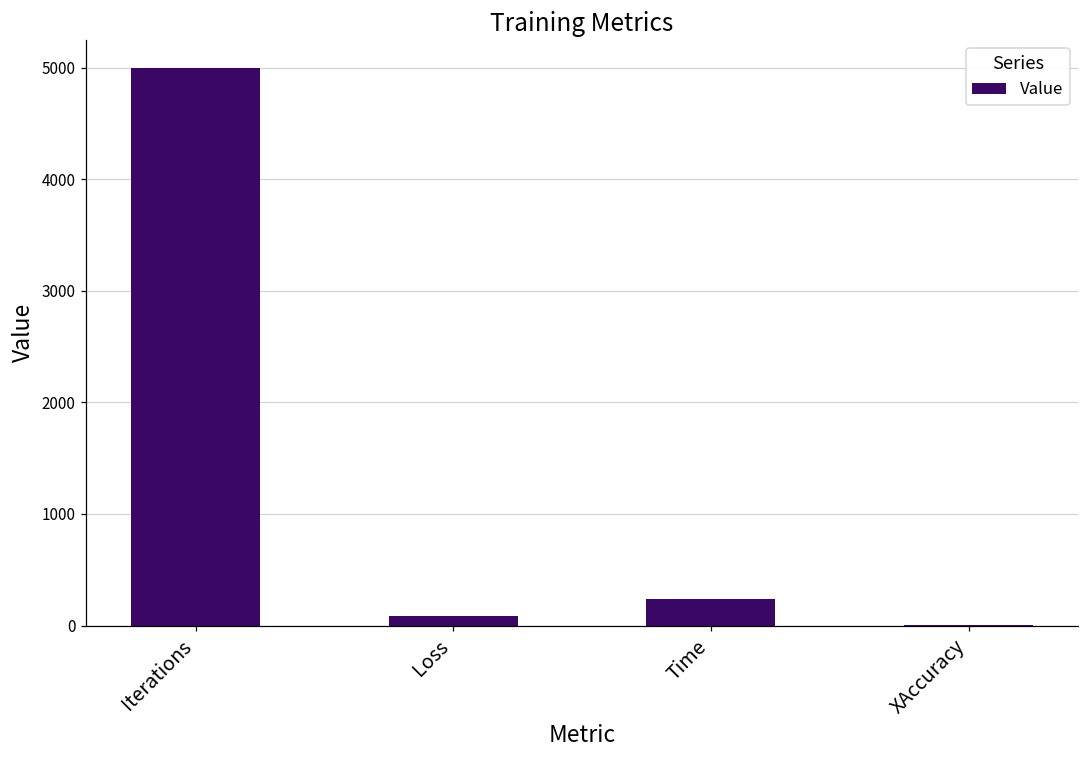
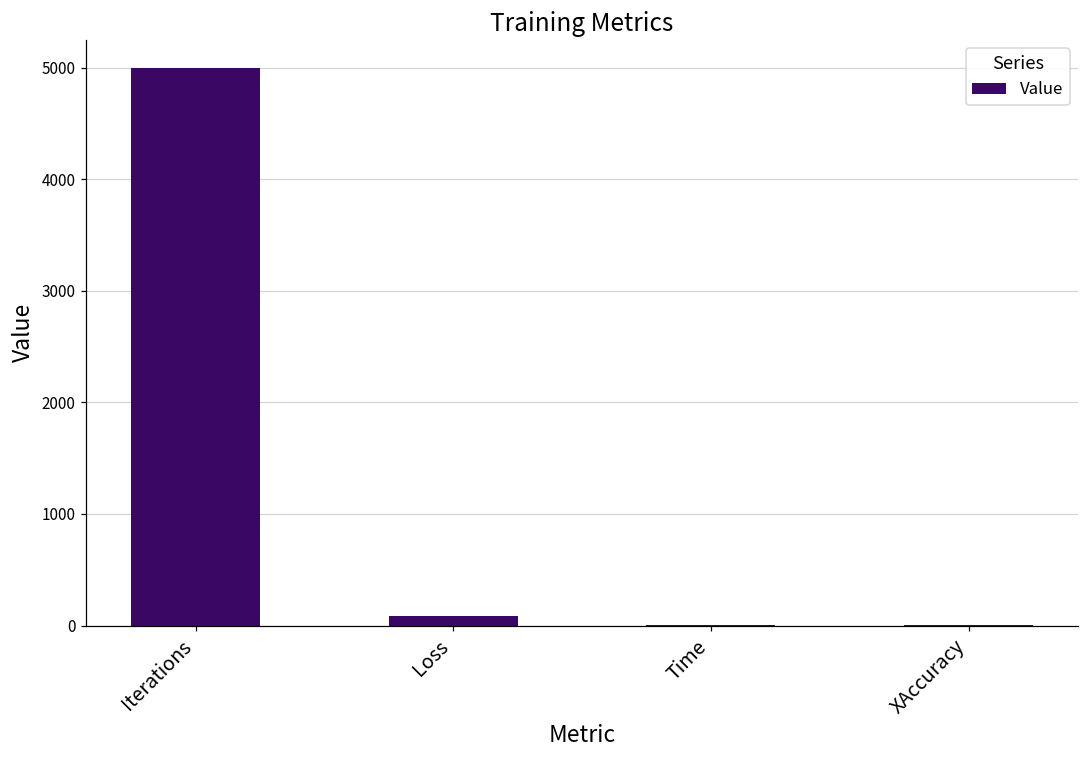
  {
    "Iterations": 5000,
    "Loss": 90,
-   "Time": 240
+   "Time": 10
  }
